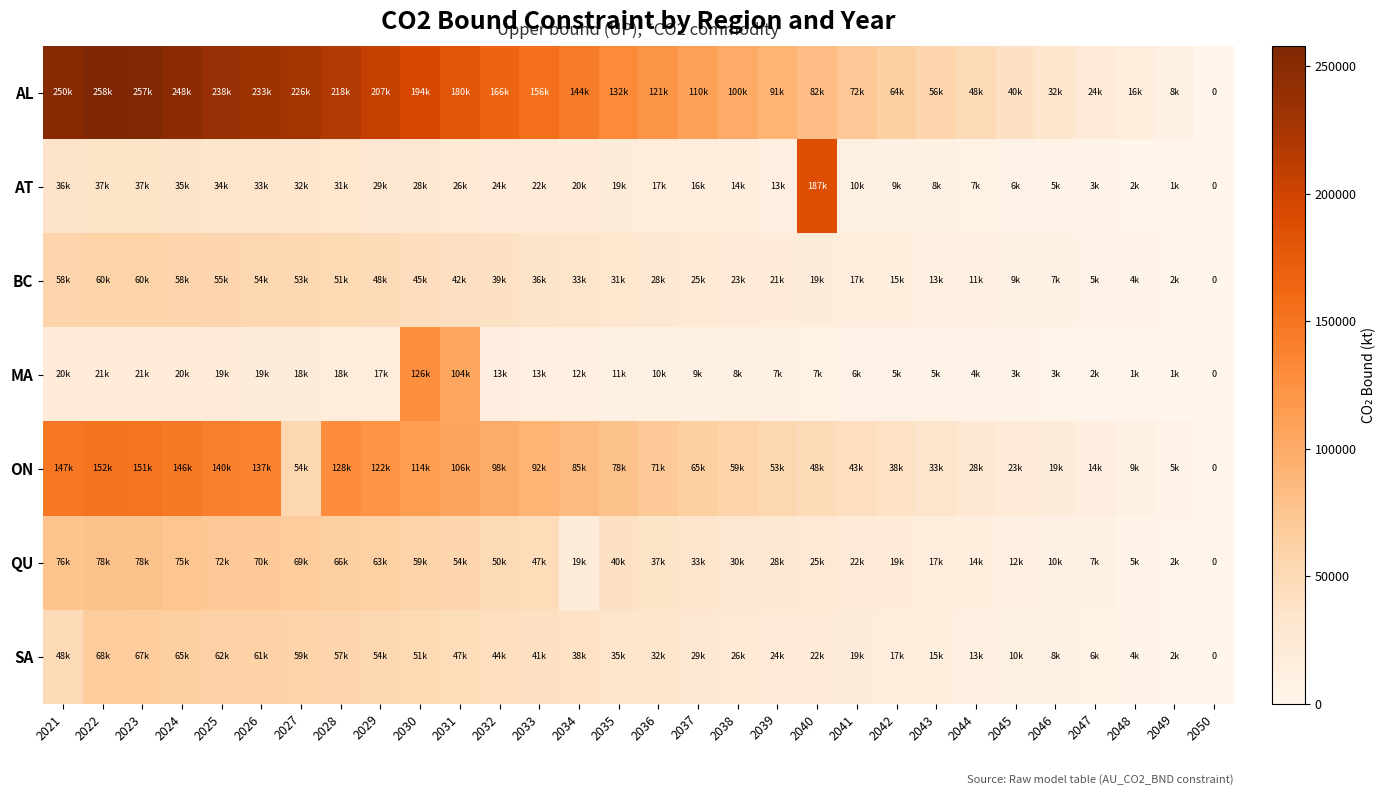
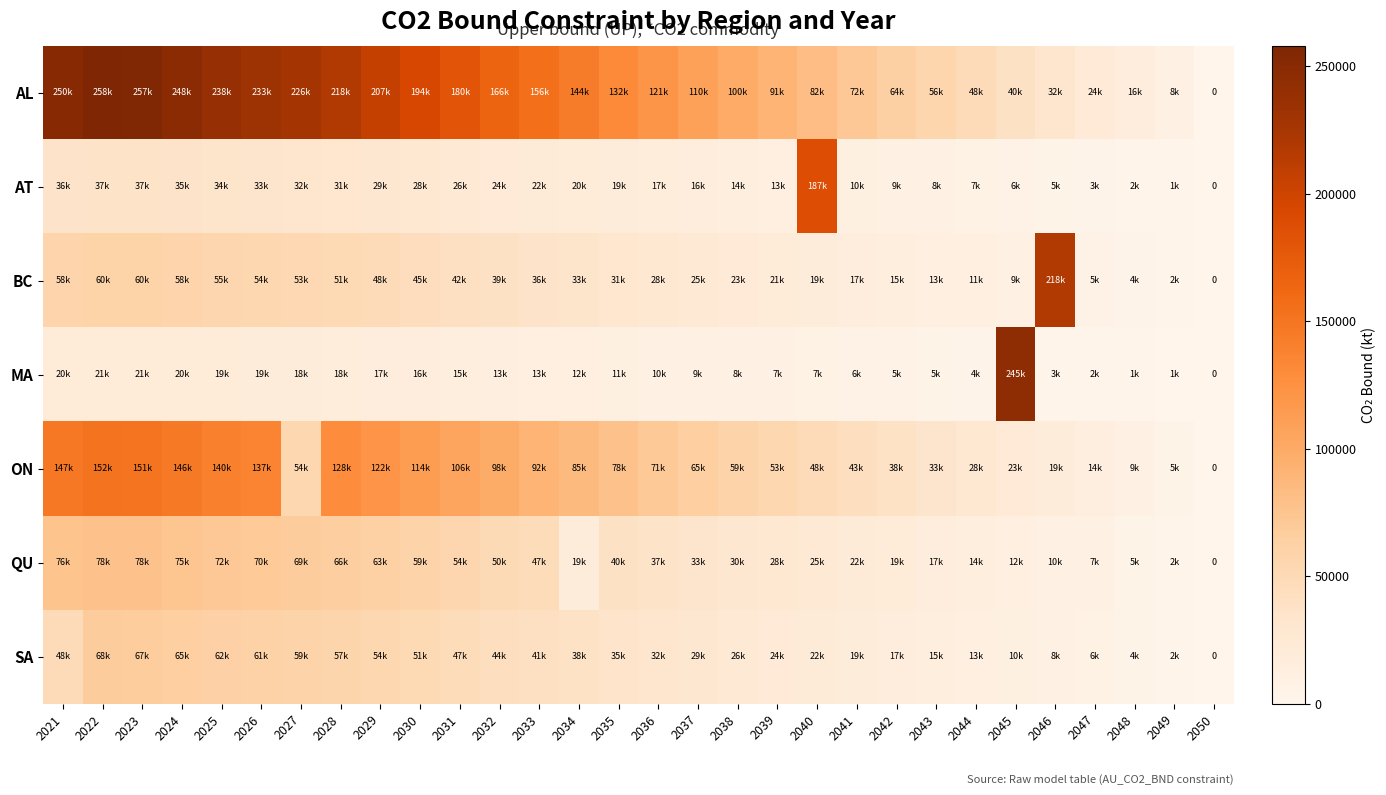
  {
    "BC": {
      "2021": "58k",
      "2022": "60k",
      "2023": "60k",
      "2024": "58k",
      "2025": "55k",
      "2026": "54k",
      "2027": "53k",
      "2028": "51k",
      "2029": "48k",
      "2030": "45k",
      "2031": "42k",
      "2032": "39k",
      "2033": "36k",
      "2034": "33k",
      "2035": "31k",
      "2036": "28k",
      "2037": "25k",
      "2038": "23k",
      "2039": "21k",
      "2040": "19k",
      "2041": "17k",
      "2042": "15k",
      "2043": "13k",
      "2044": "11k",
      "2045": "9k",
-     "2046": "7k",
+     "2046": "218k",
      "2047": "5k",
      "2048": "4k",
      "2049": "2k",
      "2050": "0"
    },
    "MA": {
      "2021": "20k",
      "2022": "21k",
      "2023": "21k",
      "2024": "20k",
      "2025": "19k",
      "2026": "19k",
      "2027": "18k",
      "2028": "18k",
      "2029": "17k",
-     "2030": "126k",
-     "2031": "104k",
+     "2030": "16k",
+     "2031": "15k",
      "2032": "13k",
      "2033": "13k",
      "2034": "12k",
      "2035": "11k",
      "2036": "10k",
      "2037": "9k",
      "2038": "8k",
      "2039": "7k",
      "2040": "7k",
      "2041": "6k",
      "2042": "5k",
      "2043": "5k",
      "2044": "4k",
-     "2045": "3k",
+     "2045": "245k",
      "2046": "3k",
      "2047": "2k",
      "2048": "1k",
      "2049": "1k",
      "2050": "0"
    }
  }
